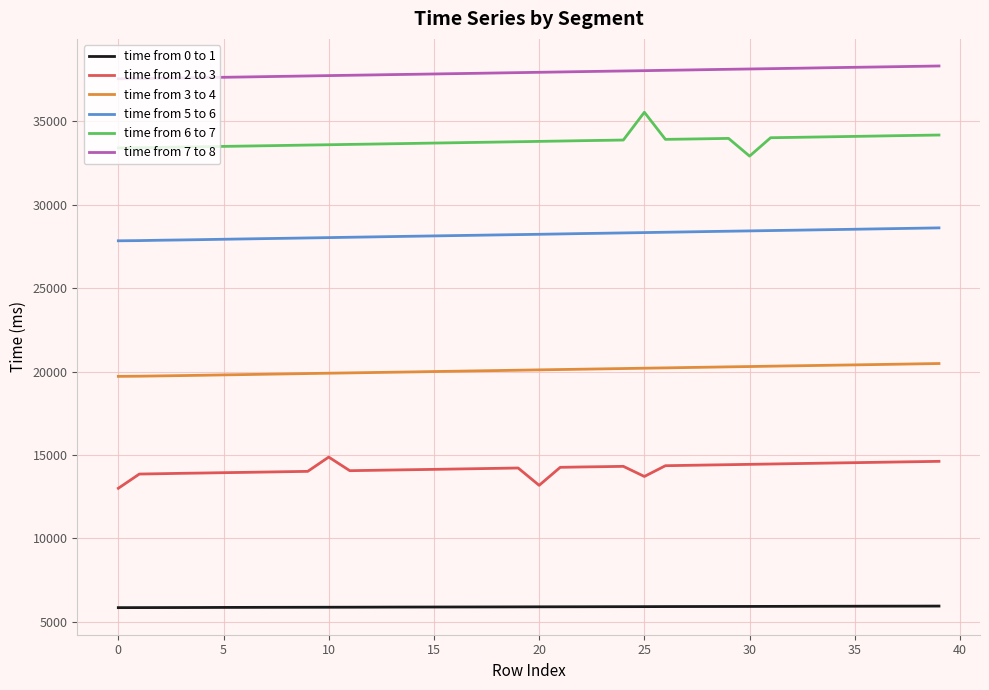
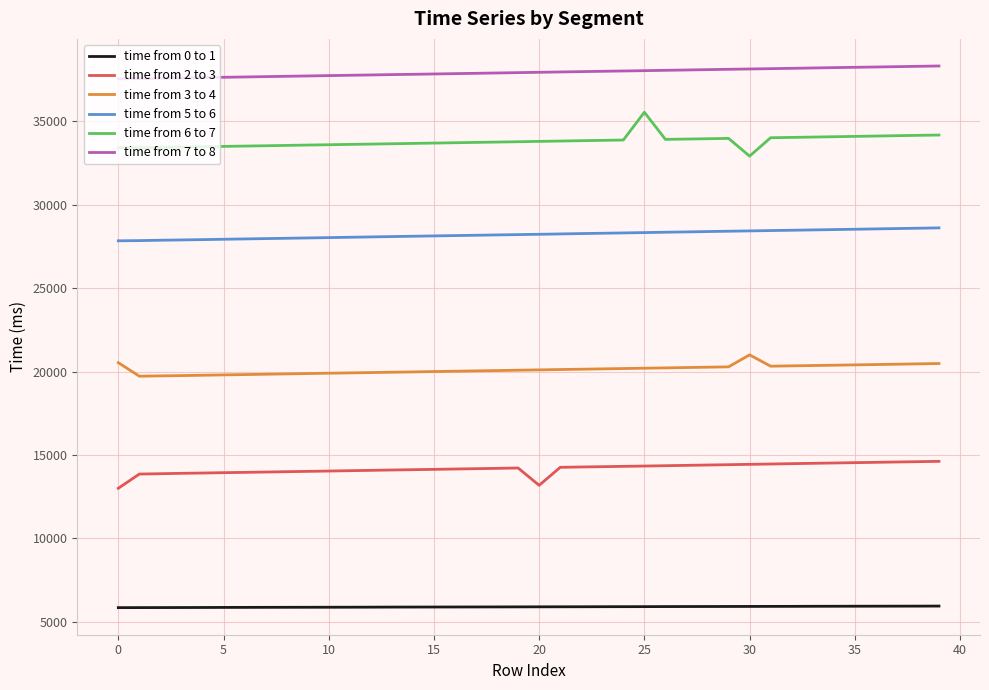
  {
    "time from 0 to 1": {
      "0": 5900,
      "5": 5900,
      "10": 5900,
      "15": 5900,
      "20": 5900,
      "25": 5900,
      "30": 5900,
      "35": 5900
    },
    "time from 2 to 3": {
      "0": 13000,
      "5": 13900,
-     "10": 14900,
+     "10": 14000,
      "15": 14100,
      "20": 13200,
-     "25": 13700,
+     "25": 14300,
      "30": 14400,
      "35": 14500
    },
    "time from 3 to 4": {
-     "0": 19700,
+     "0": 20500,
      "5": 19800,
      "10": 19900,
      "15": 20000,
      "20": 20100,
      "25": 20200,
-     "30": 20300,
+     "30": 21000,
      "35": 20400
    },
    "time from 5 to 6": {
      "0": 27800,
      "5": 27900,
      "10": 28000,
      "15": 28100,
      "20": 28200,
      "25": 28300,
      "30": 28400,
      "35": 28500
    },
    "time from 6 to 7": {
      "5": 33500,
      "10": 33600,
      "15": 33700,
      "20": 33800,
      "25": 35500,
      "30": 32900,
      "35": 34100
    },
    "time from 7 to 8": {
      "5": 37600,
      "10": 37700,
      "15": 37800,
      "20": 37900,
      "25": 38000,
      "30": 38100,
      "35": 38200
    }
  }
